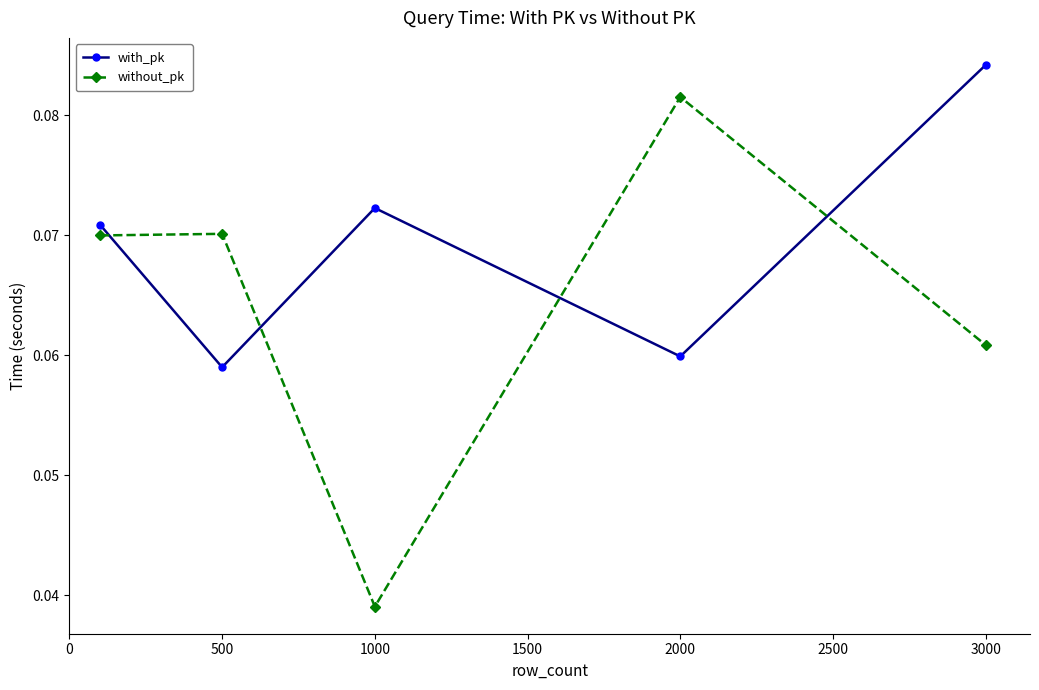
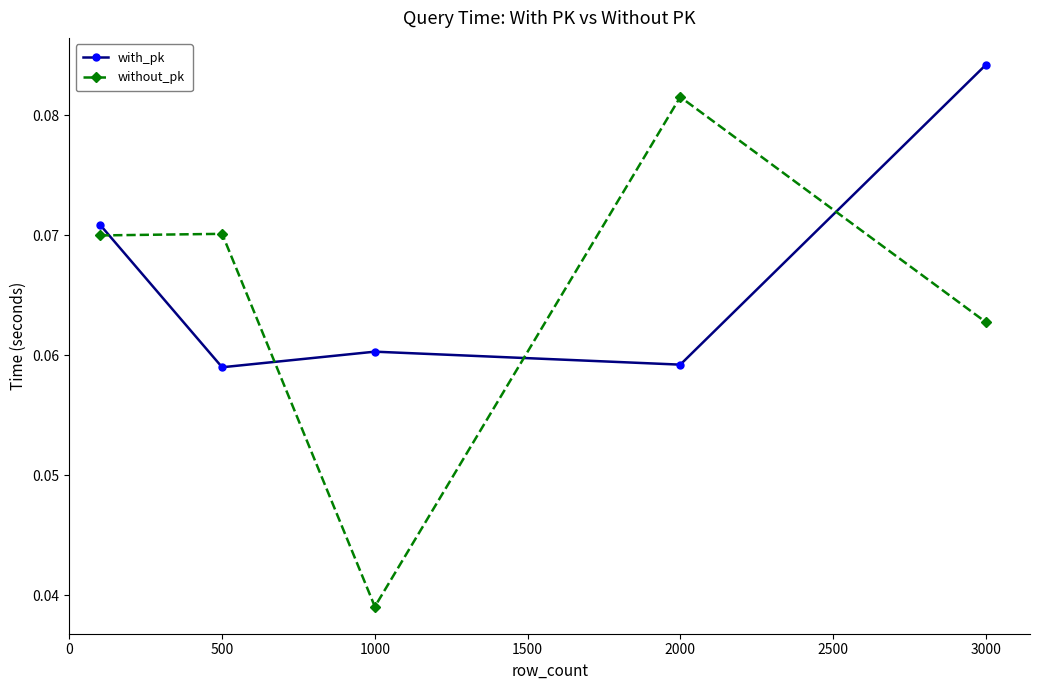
  {
    "with_pk": {
      "500": 0.0590,
-     "1000": 0.0723,
-     "2000": 0.0599,
+     "1000": 0.0603,
+     "2000": 0.0592,
      "3000": 0.0842
    },
    "without_pk": {
      "500": 0.0701,
      "1000": 0.0390,
      "2000": 0.0815,
-     "3000": 0.0608
+     "3000": 0.0628
    }
  }
